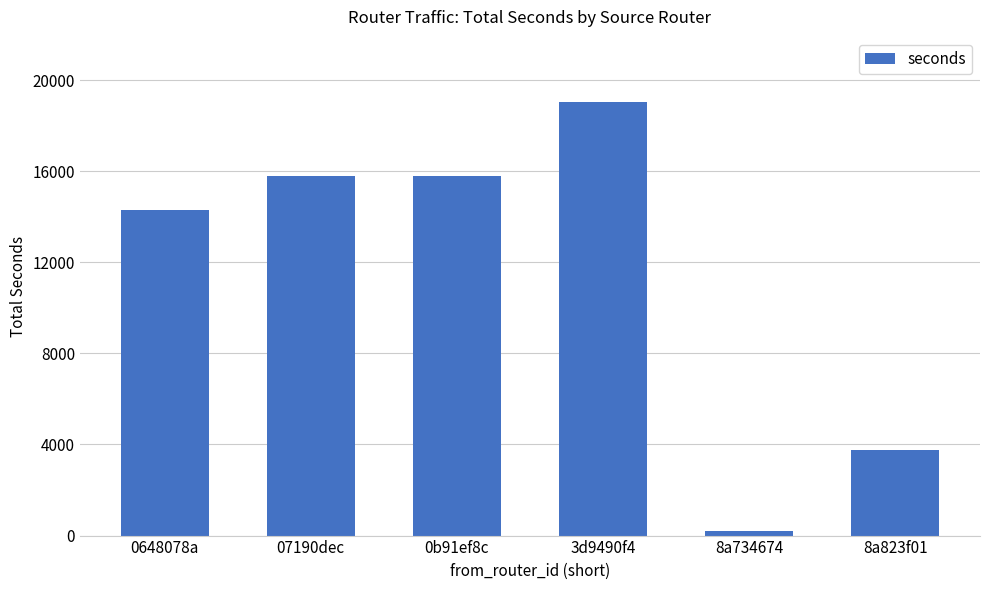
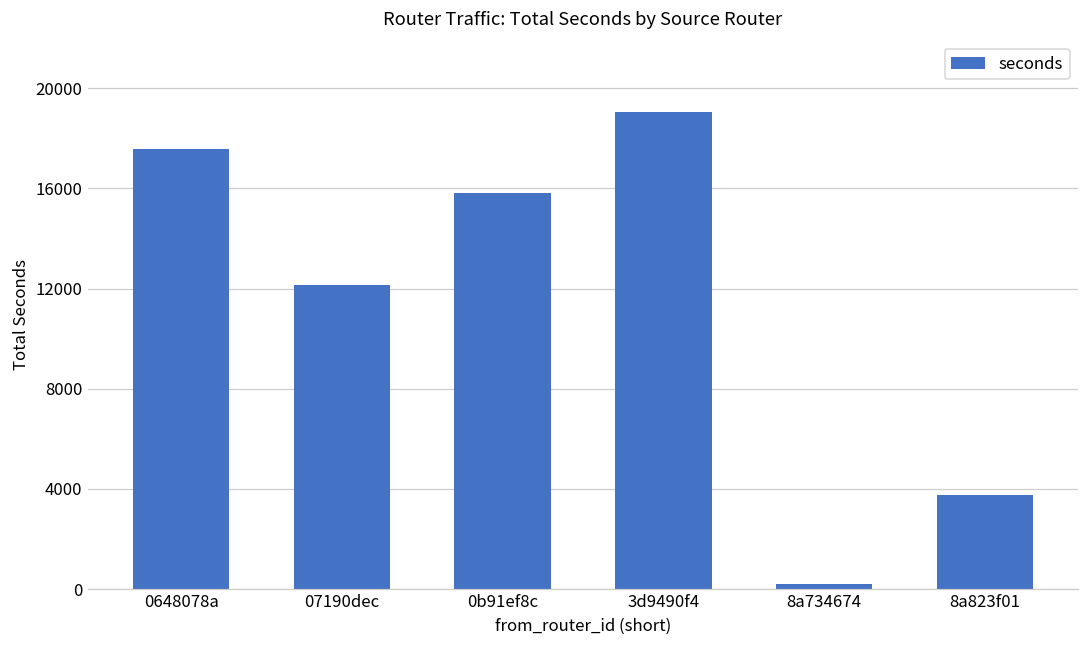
  {
-   "0648078a": 14300,
-   "07190dec": 15800,
+   "0648078a": 17600,
+   "07190dec": 12200,
    "0b91ef8c": 15800,
    "3d9490f4": 19000,
    "8a734674": 200,
    "8a823f01": 3800
  }
